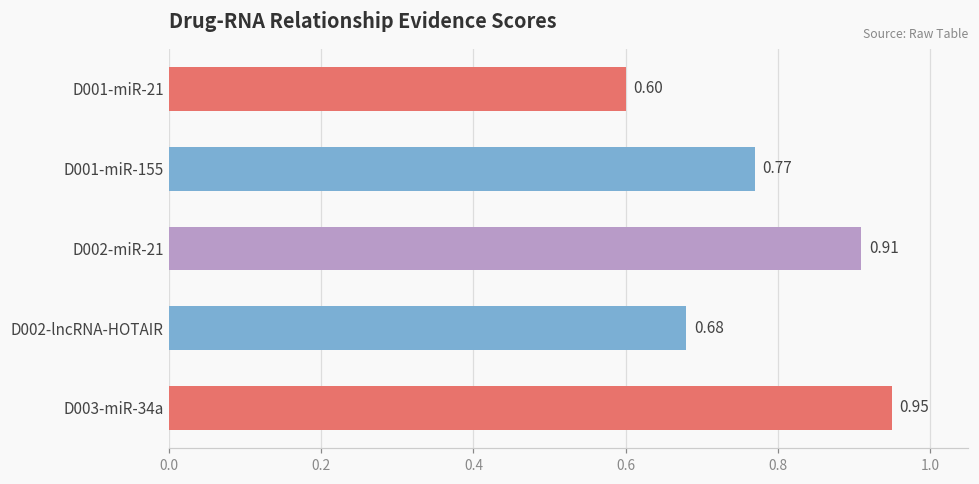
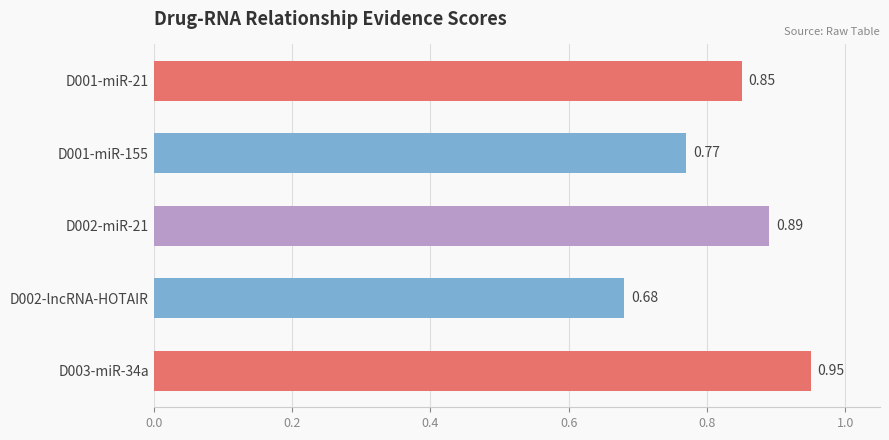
  {
-   "D001-miR-21": 0.60,
+   "D001-miR-21": 0.85,
    "D001-miR-155": 0.77,
-   "D002-miR-21": 0.91,
+   "D002-miR-21": 0.89,
    "D002-lncRNA-HOTAIR": 0.68,
    "D003-miR-34a": 0.95
  }
